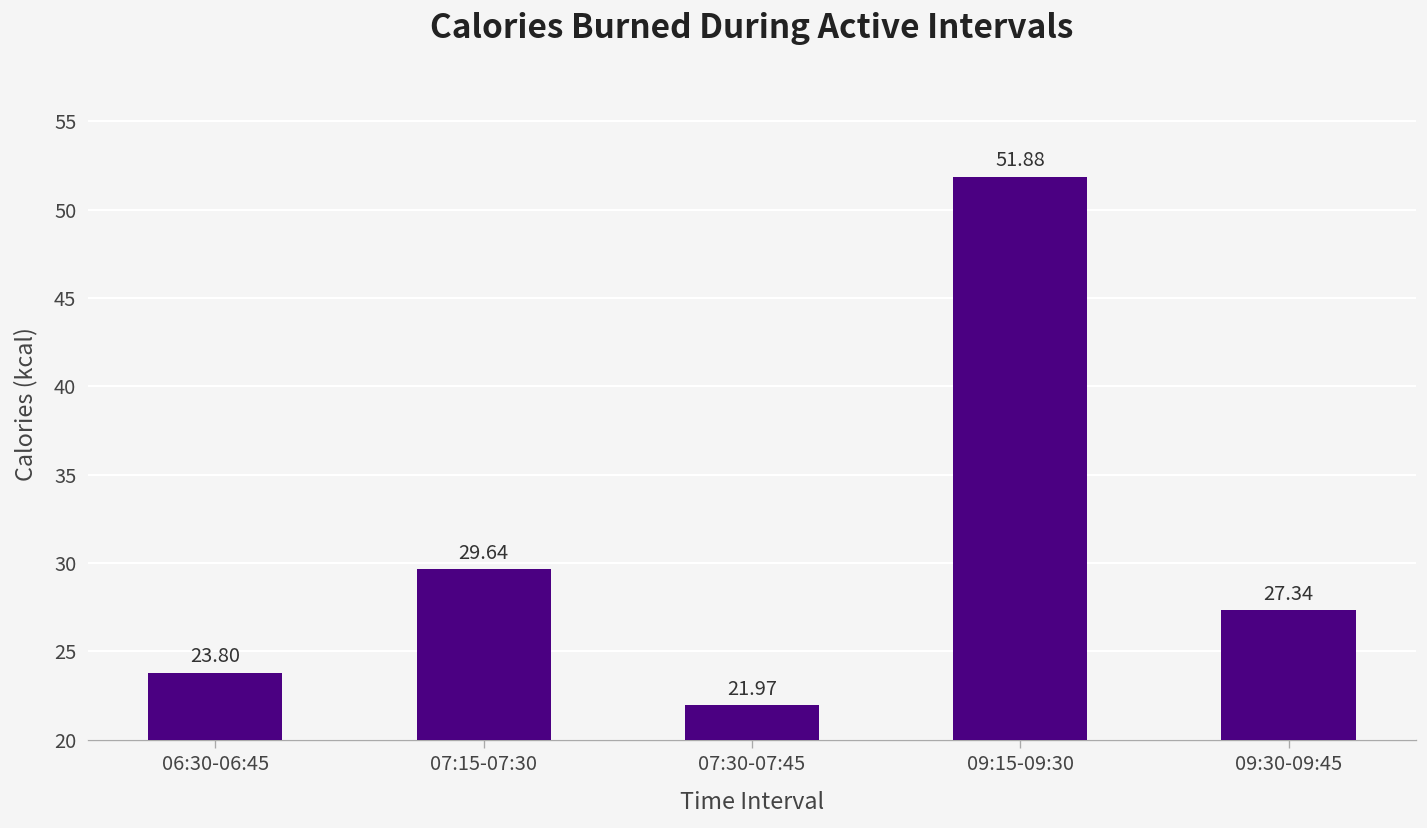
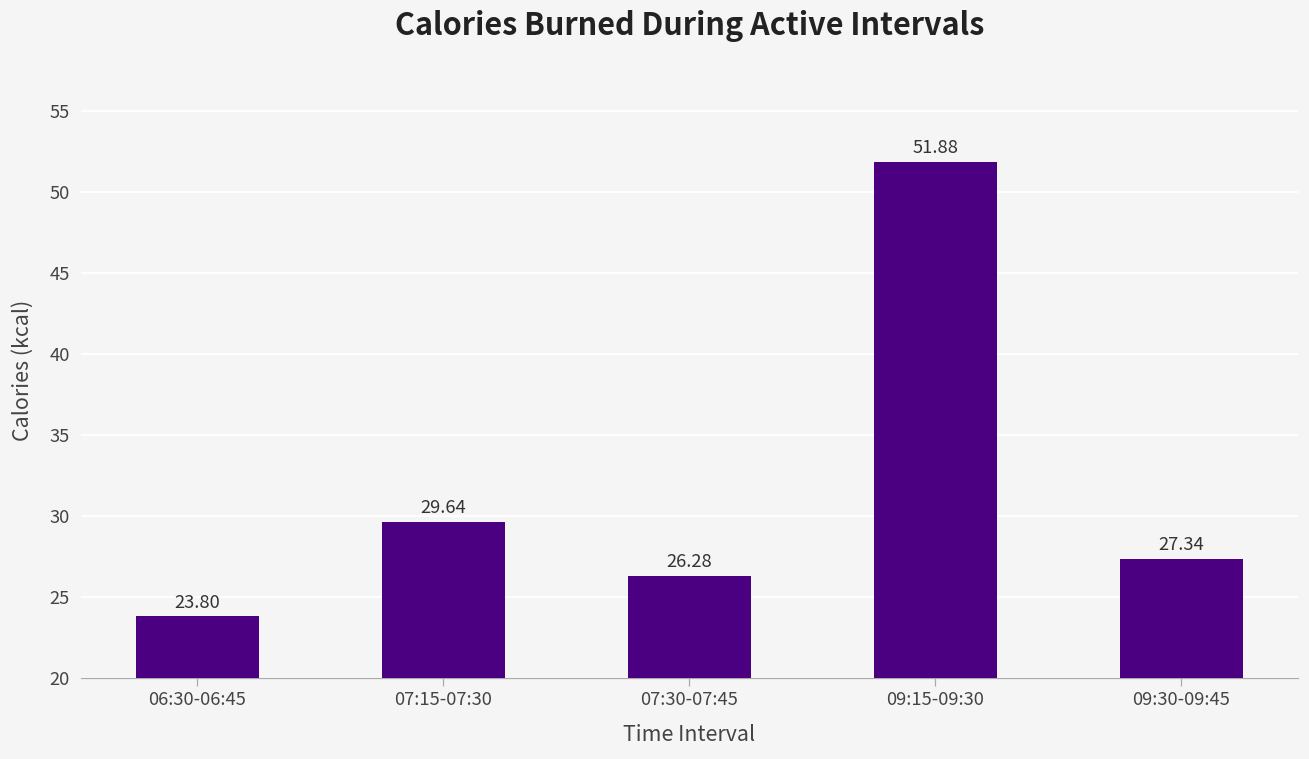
  {
    "06:30-06:45": 23.80,
    "07:15-07:30": 29.64,
-   "07:30-07:45": 21.97,
+   "07:30-07:45": 26.28,
    "09:15-09:30": 51.88,
    "09:30-09:45": 27.34
  }
